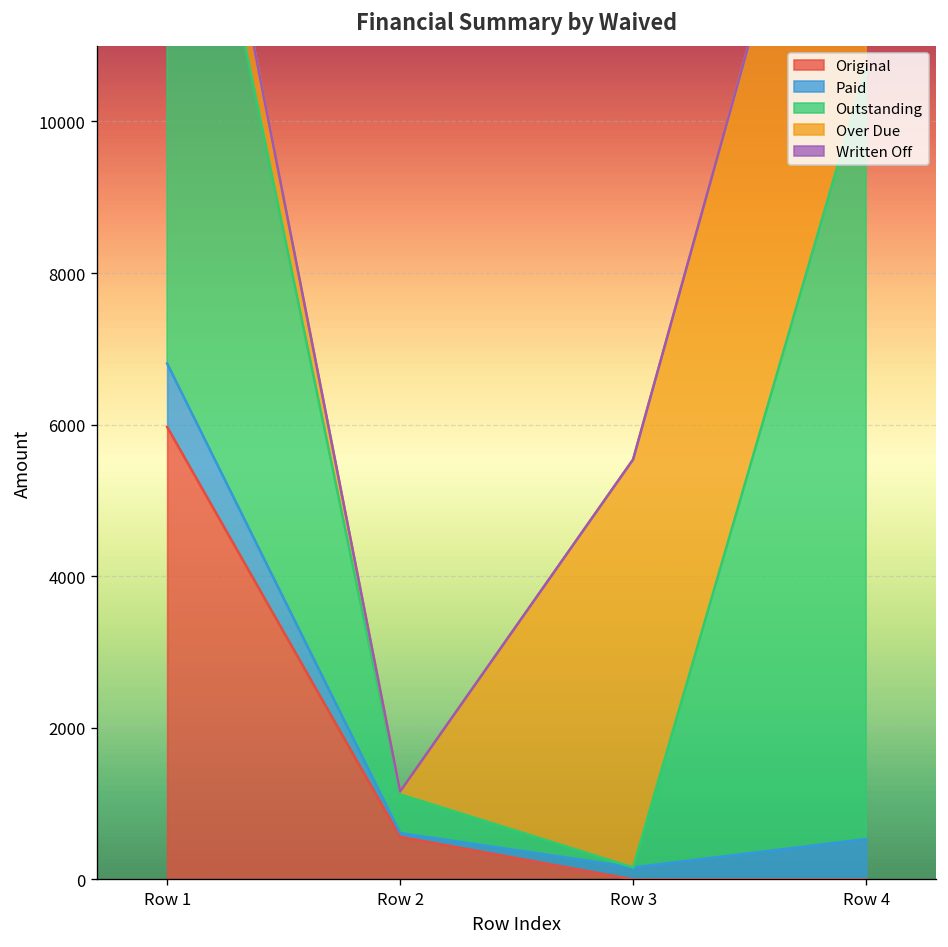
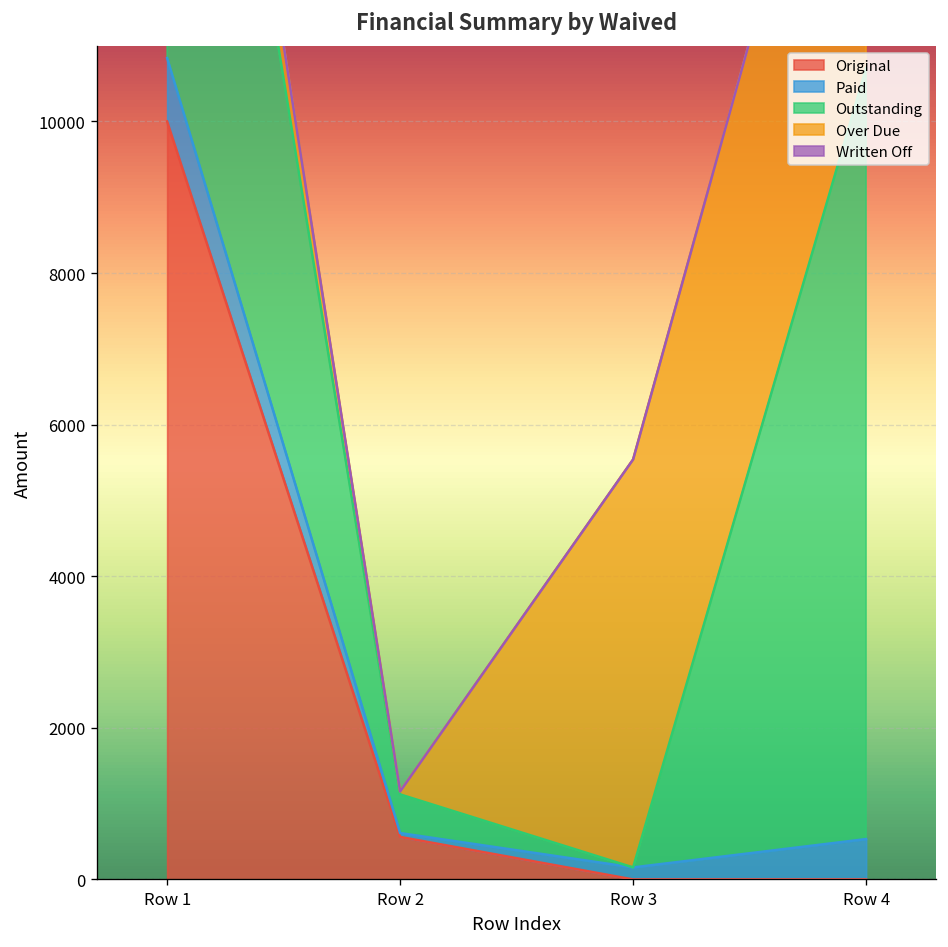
  {
    "Original": {
-     "Row 1": 6000,
+     "Row 1": 10000,
      "Row 2": 600,
      "Row 3": 0,
      "Row 4": 0
    },
    "Paid": {
      "Row 1": 800,
      "Row 2": 100,
      "Row 4": 500
    }
  }
